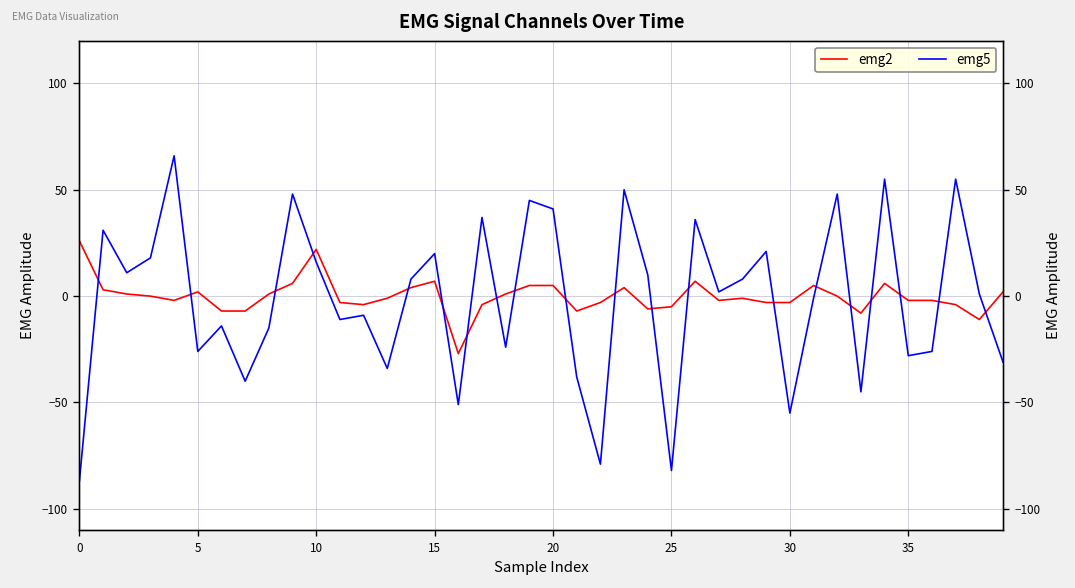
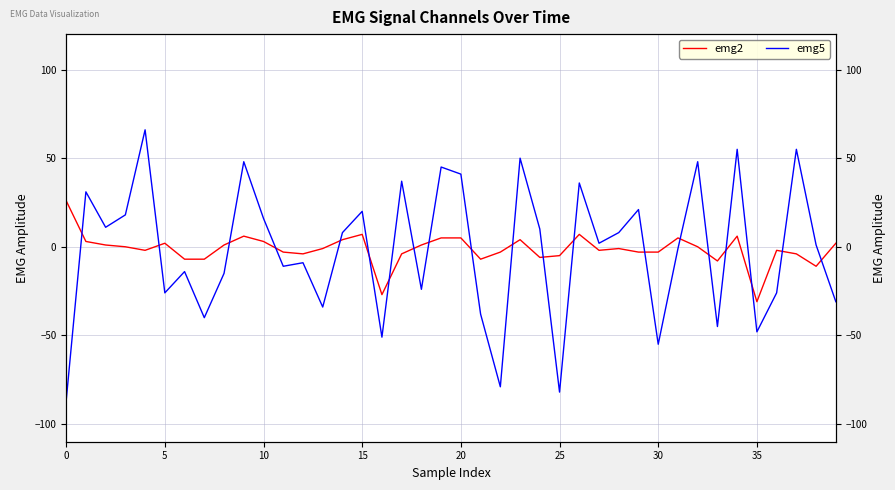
  {
    "emg2": {
      "0": 26,
      "5": 2,
-     "10": 22,
+     "10": 3,
      "15": 7,
      "20": 5,
      "25": -5,
      "30": -3,
-     "35": -2
+     "35": -31
    },
    "emg5": {
      "0": -87,
      "5": -26,
      "10": 16,
      "15": 20,
      "20": 41,
      "25": -82,
      "30": -55,
-     "35": -28
+     "35": -48
    }
  }
